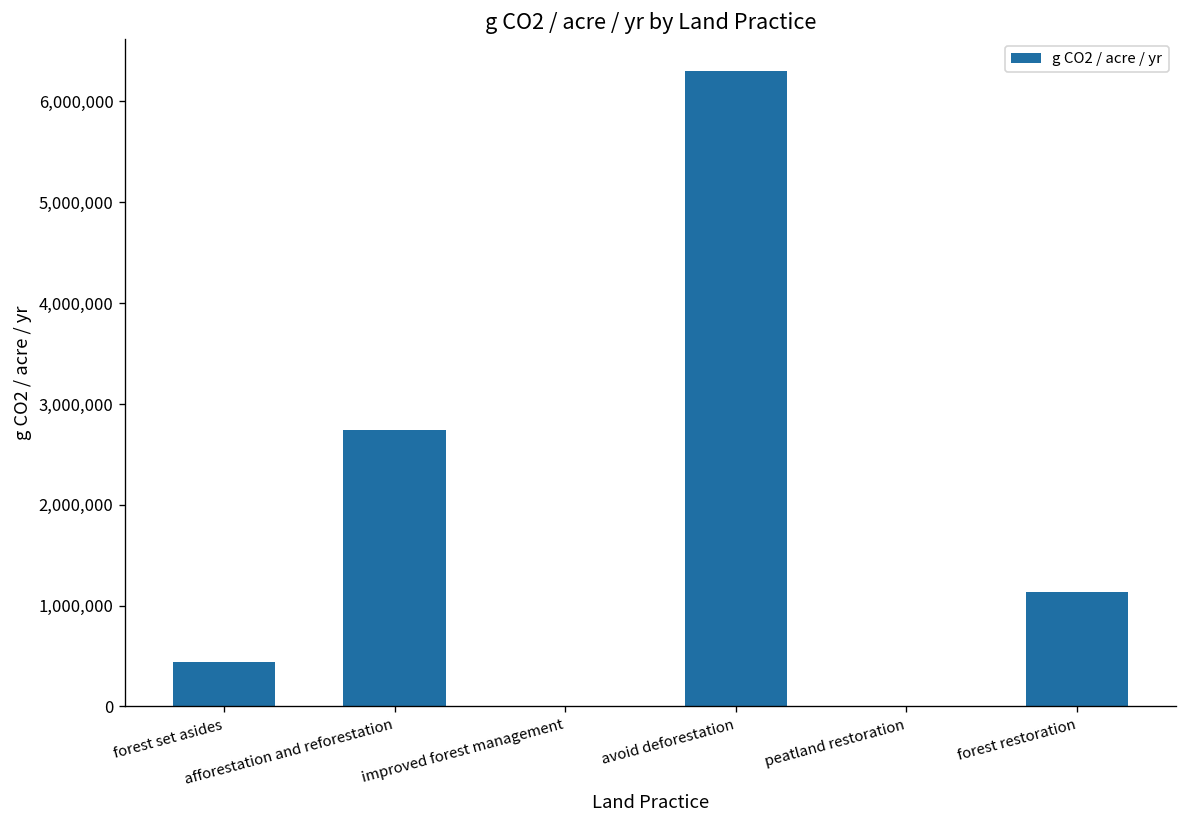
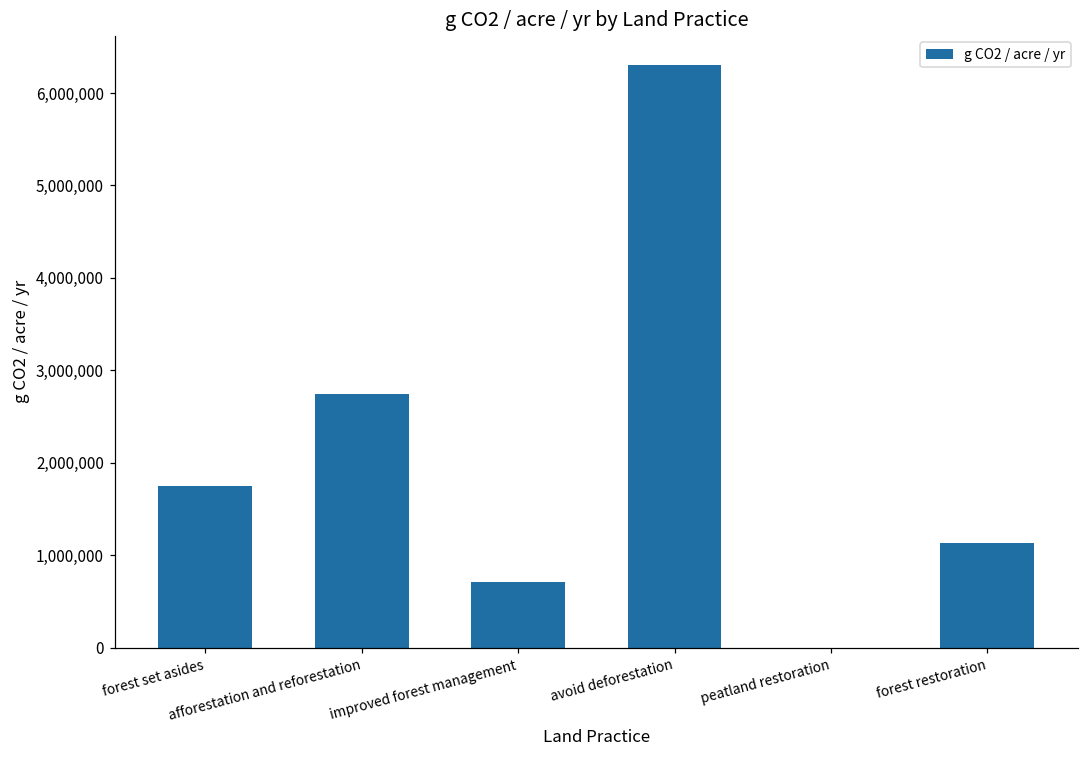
  {
-   "forest set asides": "400,000",
+   "forest set asides": "1,700,000",
    "afforestation and reforestation": "2,700,000",
-   "improved forest management": "0",
+   "improved forest management": "700,000",
    "avoid deforestation": "6,300,000",
    "peatland restoration": "0",
    "forest restoration": "1,100,000"
  }
